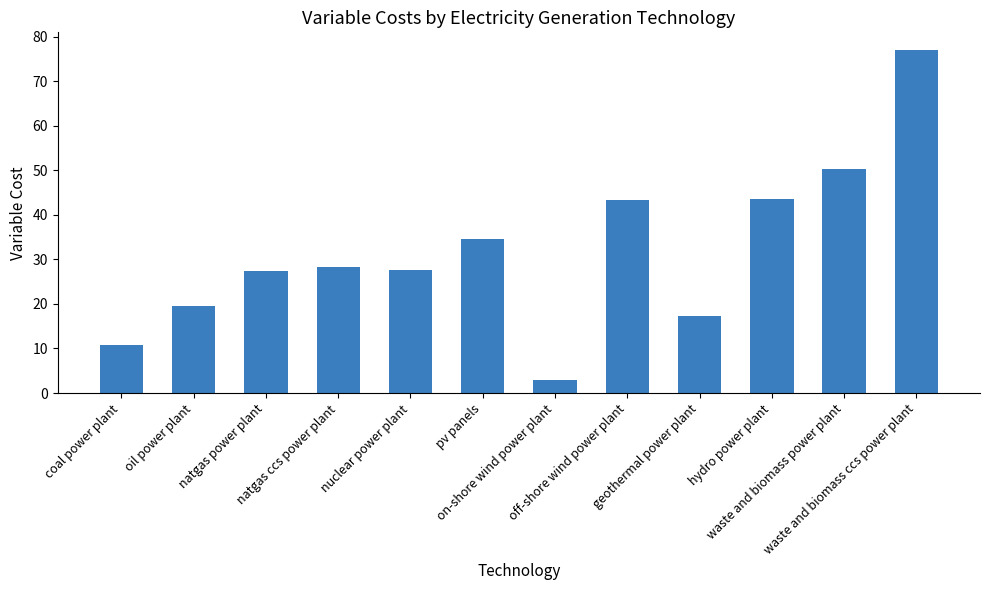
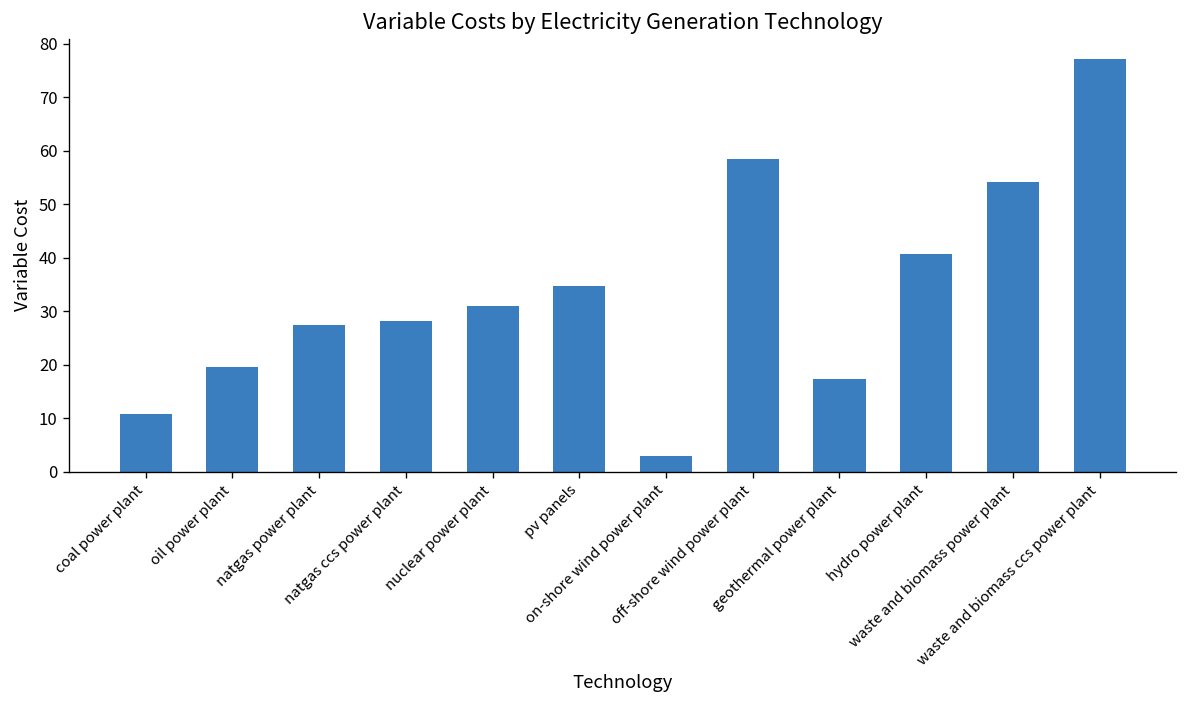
  {
    "coal power plant": 11,
    "oil power plant": 20,
    "natgas power plant": 27,
    "natgas ccs power plant": 28,
-   "nuclear power plant": 28,
+   "nuclear power plant": 31,
    "pv panels": 35,
    "on-shore wind power plant": 3,
-   "off-shore wind power plant": 43,
+   "off-shore wind power plant": 59,
    "geothermal power plant": 17,
-   "hydro power plant": 43,
-   "waste and biomass power plant": 50,
+   "hydro power plant": 41,
+   "waste and biomass power plant": 54,
    "waste and biomass ccs power plant": 77
  }
